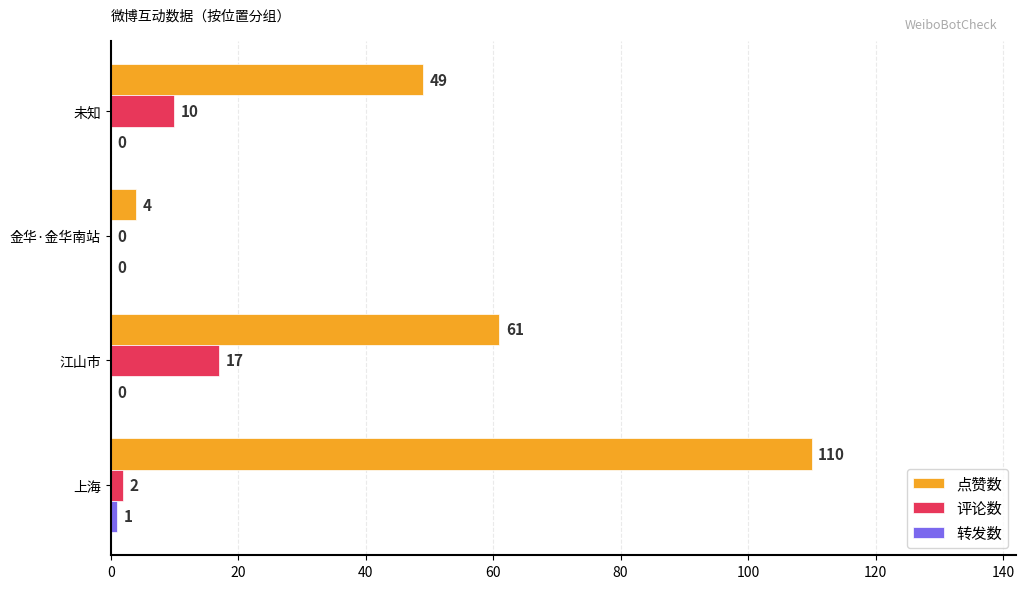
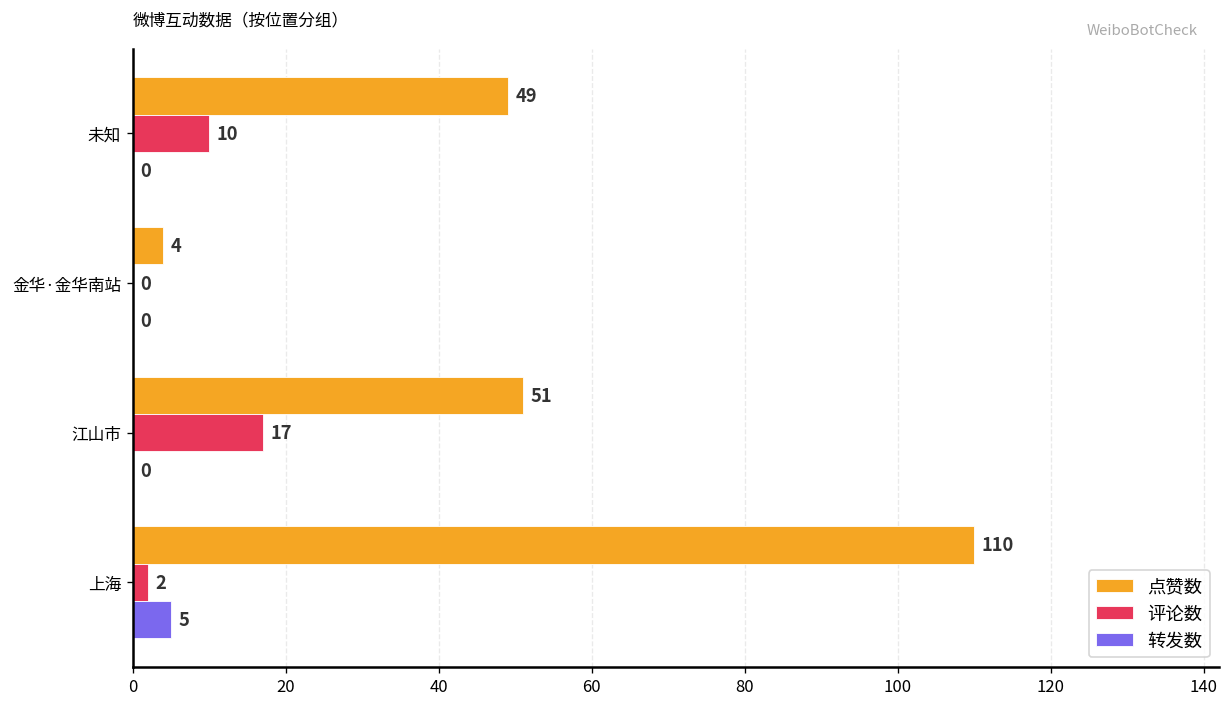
  {
    "点赞数": {
      "未知": 49,
      "金华·金华南站": 4,
-     "江山市": 61,
+     "江山市": 51,
      "上海": 110
    },
    "评论数": {
      "未知": 10,
      "金华·金华南站": 0,
      "江山市": 17,
      "上海": 2
    },
    "转发数": {
      "未知": 0,
      "金华·金华南站": 0,
      "江山市": 0,
-     "上海": 1
+     "上海": 5
    }
  }
